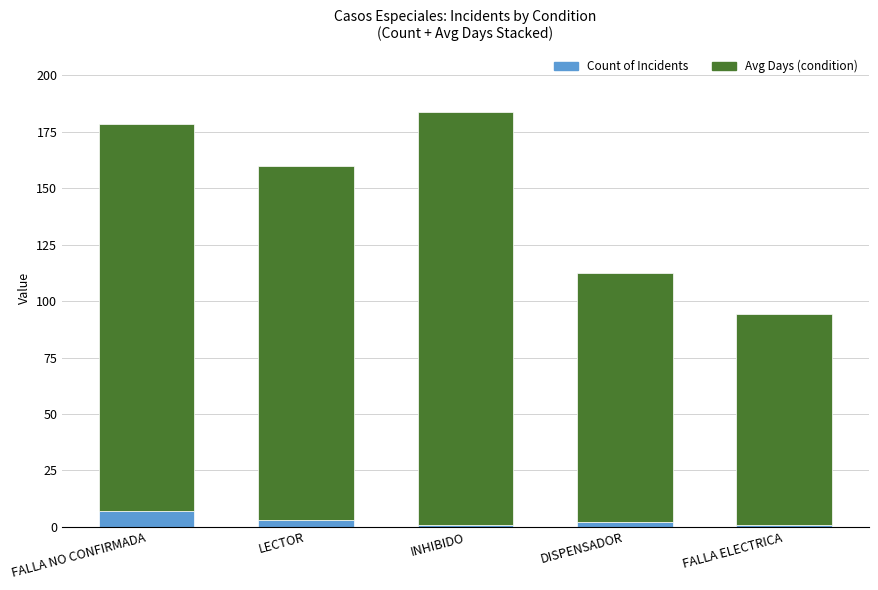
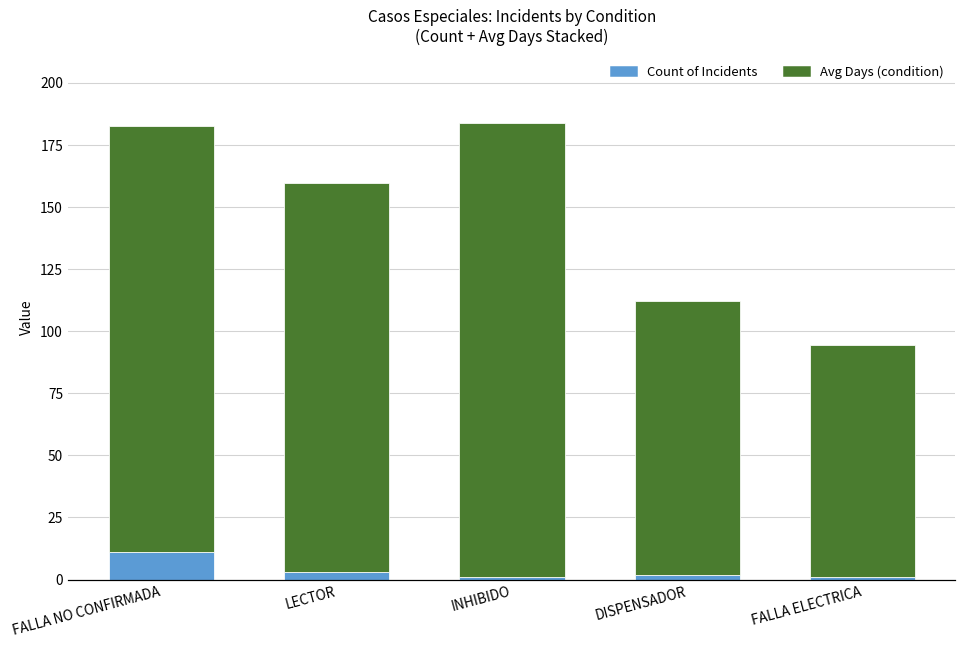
  {
    "Count of Incidents": {
-     "FALLA NO CONFIRMADA": 7,
+     "FALLA NO CONFIRMADA": 11,
      "LECTOR": 3,
      "DISPENSADOR": 2
    },
    "Avg Days (condition)": {
      "FALLA NO CONFIRMADA": 172,
      "LECTOR": 157,
      "INHIBIDO": 183,
      "DISPENSADOR": 110,
      "FALLA ELECTRICA": 93
    }
  }
